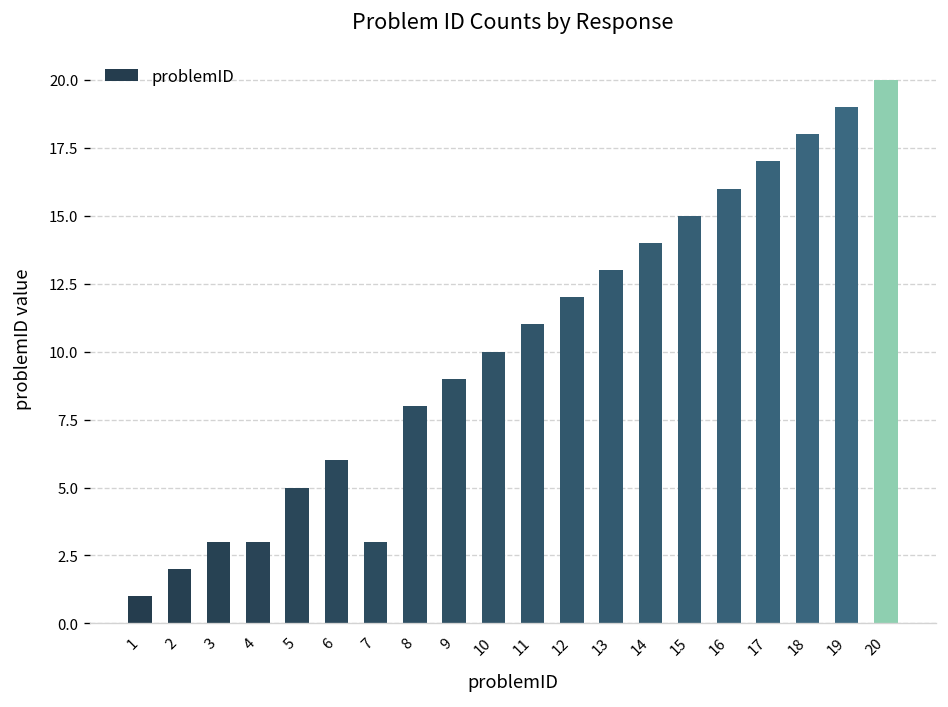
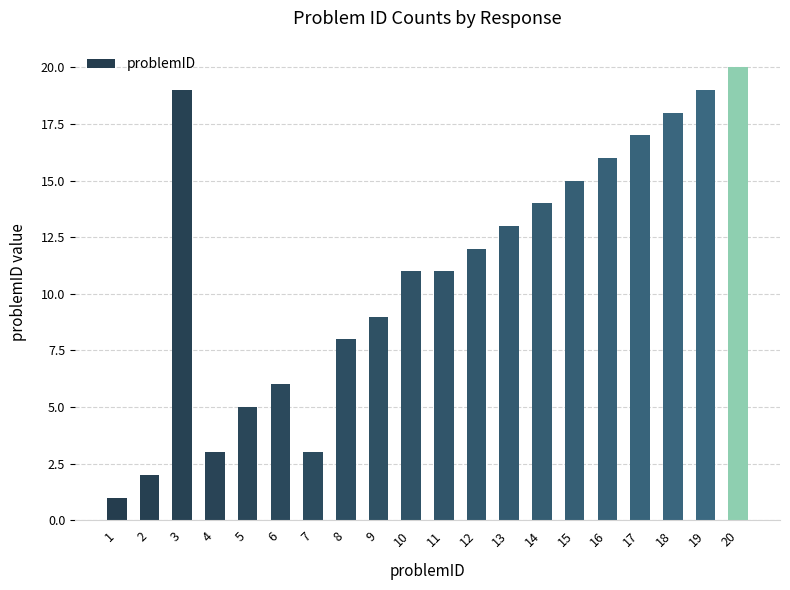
  {
    "1": 1,
    "2": 2,
-   "3": 3,
+   "3": 19,
    "4": 3,
    "5": 5,
    "6": 6,
    "7": 3,
    "8": 8,
    "9": 9,
-   "10": 10,
+   "10": 11,
    "11": 11,
    "12": 12,
    "13": 13,
    "14": 14,
    "15": 15,
    "16": 16,
    "17": 17,
    "18": 18,
    "19": 19,
    "20": 20
  }
